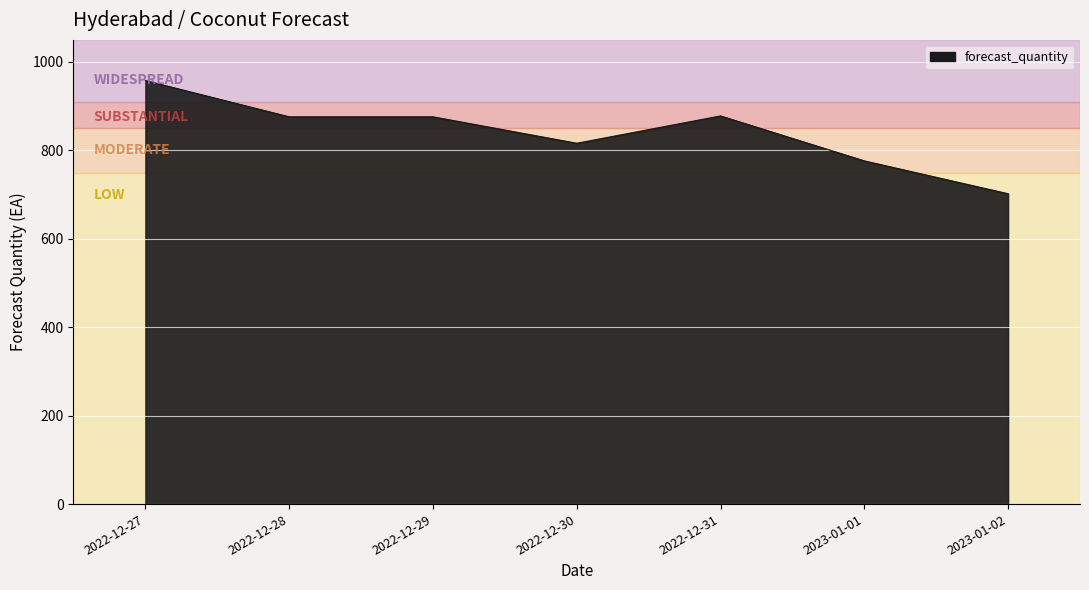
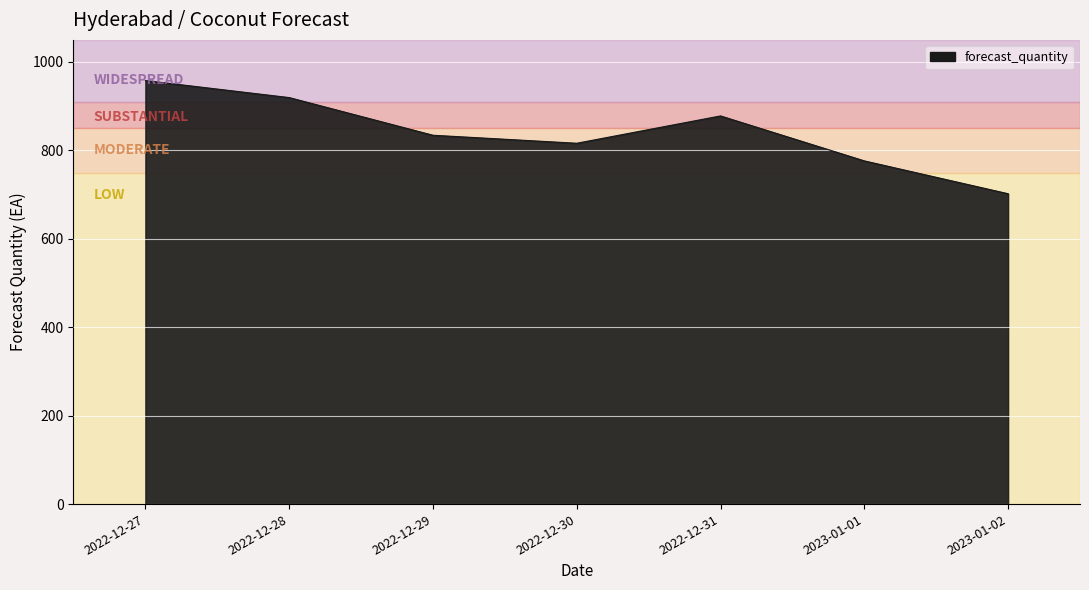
  {
    "2022-12-27": 960,
-   "2022-12-28": 880,
-   "2022-12-29": 880,
+   "2022-12-28": 920,
+   "2022-12-29": 830,
    "2022-12-30": 820,
    "2022-12-31": 880,
    "2023-01-01": 780,
    "2023-01-02": 700
  }
